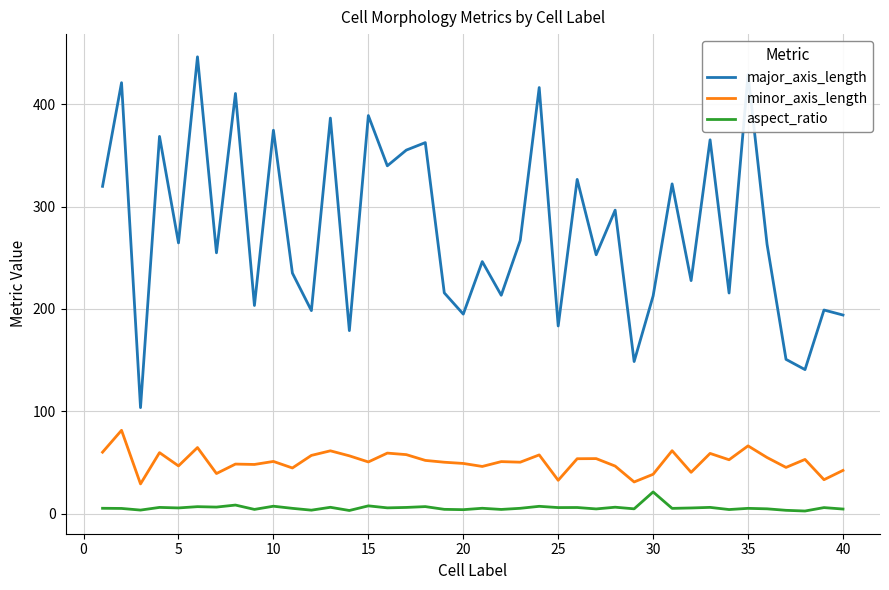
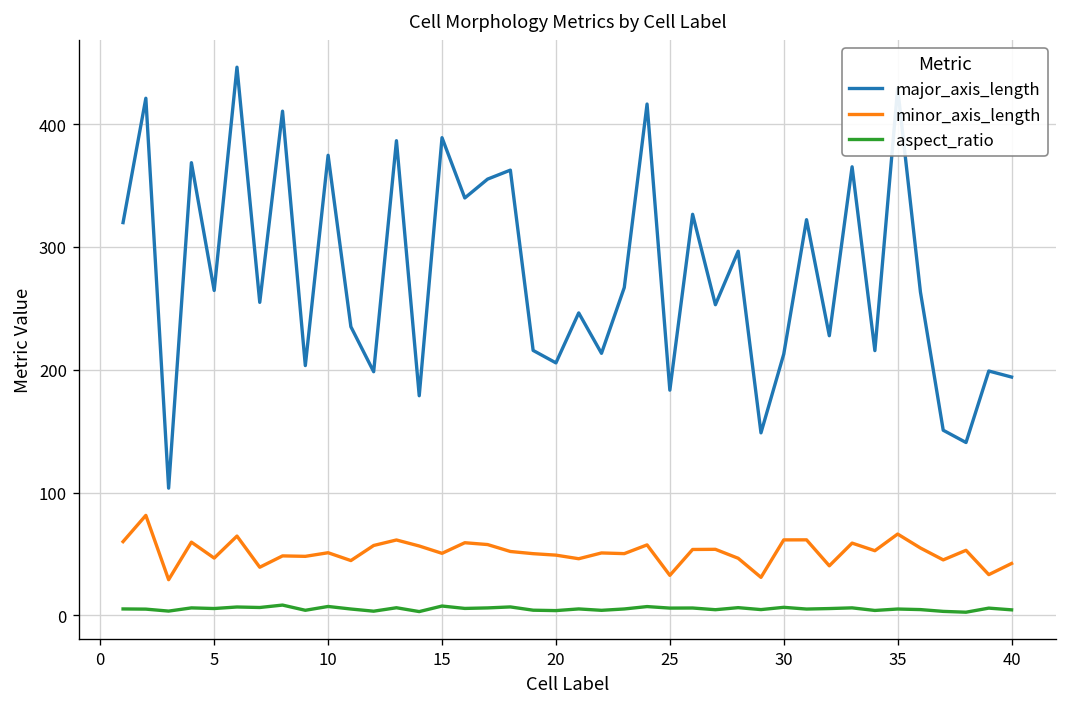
  {
    "major_axis_length": {
      "5": 265,
      "10": 375,
      "15": 389,
-     "20": 195,
+     "20": 206,
      "25": 183,
      "30": 213,
      "40": 194
    },
    "minor_axis_length": {
      "5": 47,
      "10": 51,
      "15": 51,
      "20": 49,
      "25": 33,
-     "30": 39,
+     "30": 62,
      "35": 66,
      "40": 42
    },
    "aspect_ratio": {
      "5": 6,
      "10": 7,
      "15": 8,
      "20": 4,
      "25": 6,
-     "30": 21,
+     "30": 7,
      "35": 5,
      "40": 5
    }
  }
